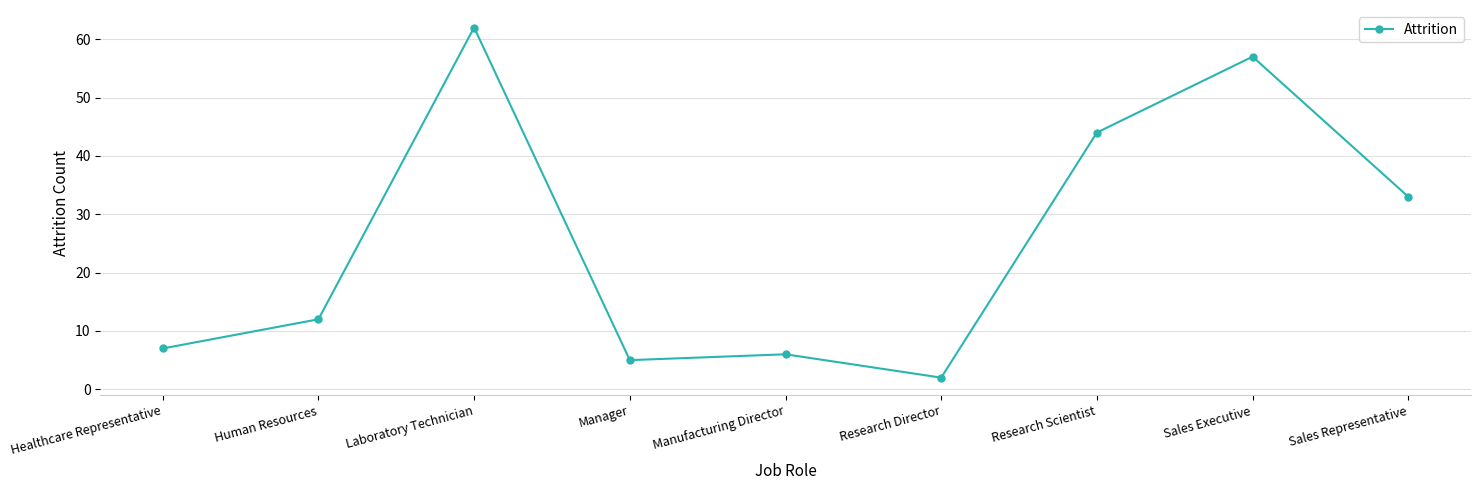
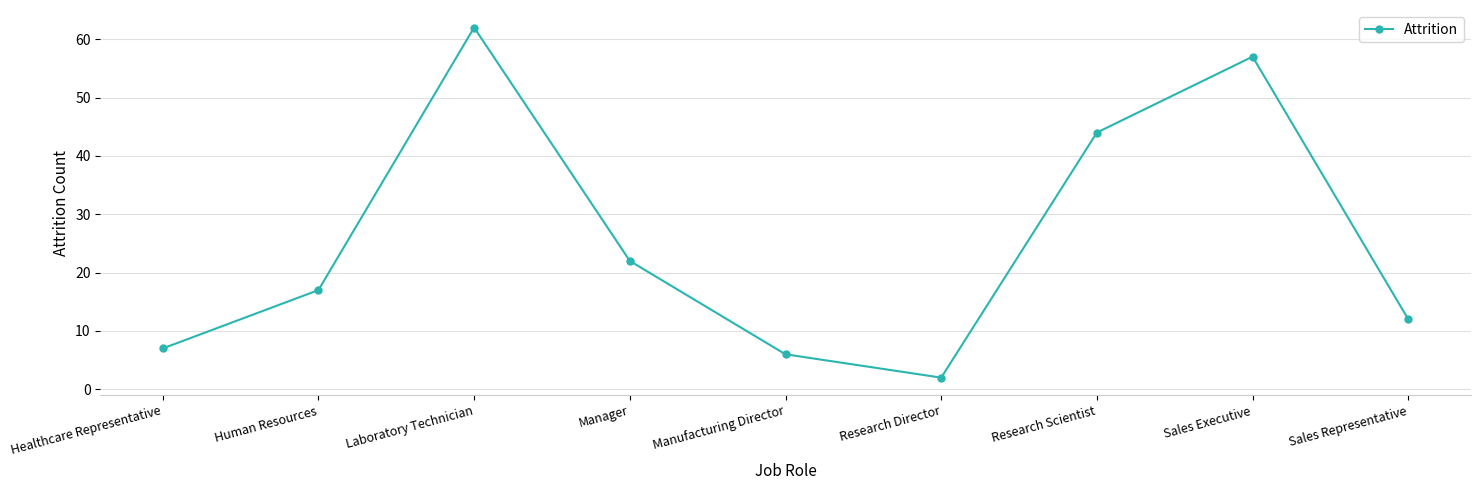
  {
    "Healthcare Representative": 7,
-   "Human Resources": 12,
+   "Human Resources": 17,
    "Laboratory Technician": 62,
-   "Manager": 5,
+   "Manager": 22,
    "Manufacturing Director": 6,
    "Research Director": 2,
    "Research Scientist": 44,
    "Sales Executive": 57,
-   "Sales Representative": 33
+   "Sales Representative": 12
  }
